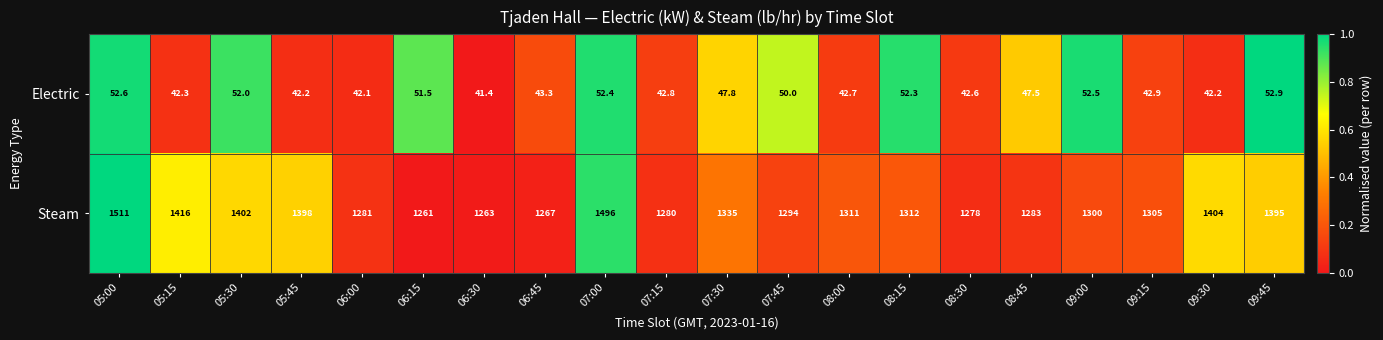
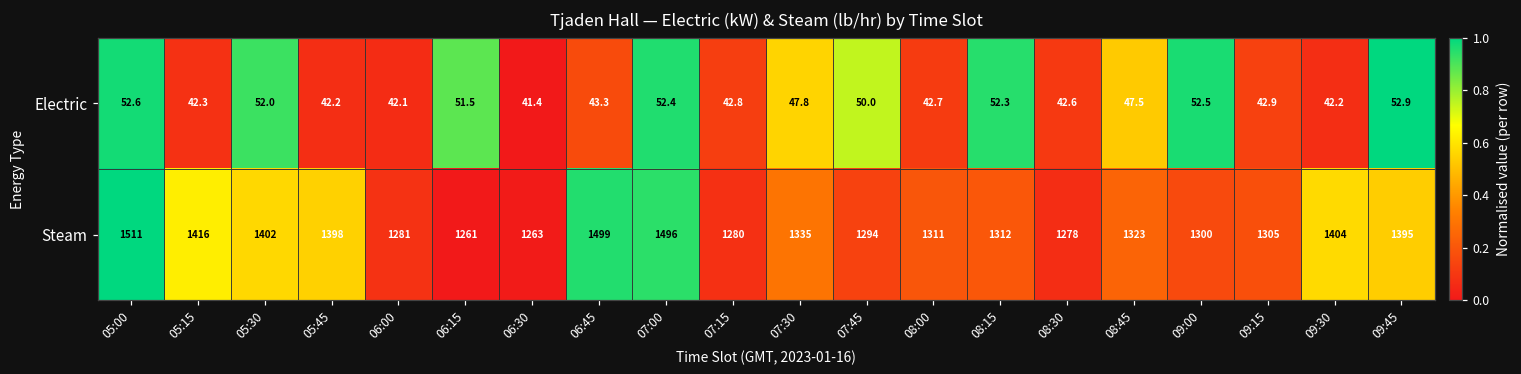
  {
    "Electric": {
      "05:00": 52.6,
      "05:15": 42.3,
      "05:30": 52.0,
      "05:45": 42.2,
      "06:00": 42.1,
      "06:15": 51.5,
      "06:30": 41.4,
      "06:45": 43.3,
      "07:00": 52.4,
      "07:15": 42.8,
      "07:30": 47.8,
      "07:45": 50.0,
      "08:00": 42.7,
      "08:15": 52.3,
      "08:30": 42.6,
      "08:45": 47.5,
      "09:00": 52.5,
      "09:15": 42.9,
      "09:30": 42.2,
      "09:45": 52.9
    },
    "Steam": {
      "05:00": 1511,
      "05:15": 1416,
      "05:30": 1402,
      "05:45": 1398,
      "06:00": 1281,
      "06:15": 1261,
      "06:30": 1263,
-     "06:45": 1267,
+     "06:45": 1499,
      "07:00": 1496,
      "07:15": 1280,
      "07:30": 1335,
      "07:45": 1294,
      "08:00": 1311,
      "08:15": 1312,
      "08:30": 1278,
-     "08:45": 1283,
+     "08:45": 1323,
      "09:00": 1300,
      "09:15": 1305,
      "09:30": 1404,
      "09:45": 1395
    }
  }
